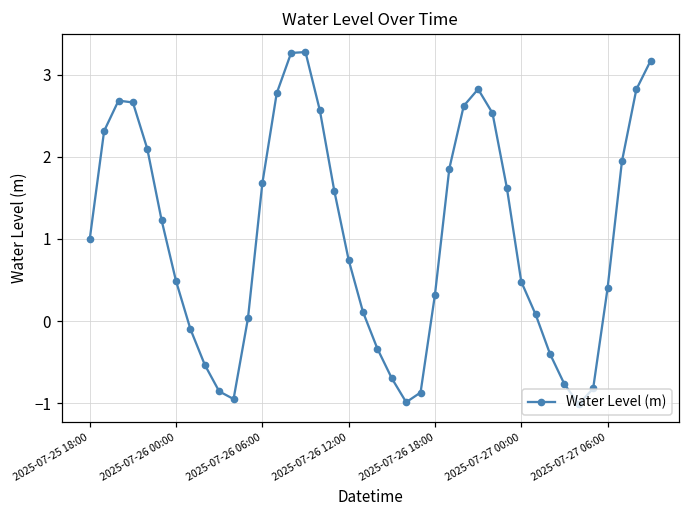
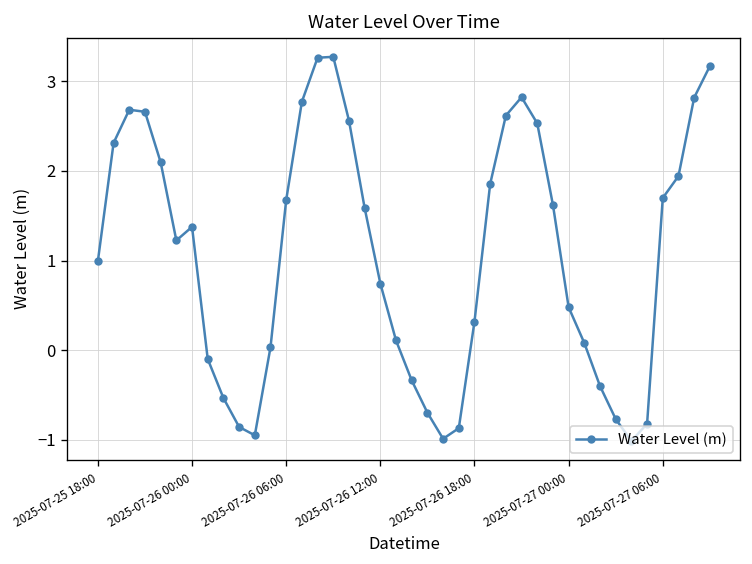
  {
    "2025-07-25 18:00": 1.0,
-   "2025-07-26 00:00": 0.5,
+   "2025-07-26 00:00": 1.4,
    "2025-07-26 06:00": 1.7,
    "2025-07-26 12:00": 0.7,
    "2025-07-26 18:00": 0.3,
    "2025-07-27 00:00": 0.5,
-   "2025-07-27 06:00": 0.4
+   "2025-07-27 06:00": 1.7
  }
